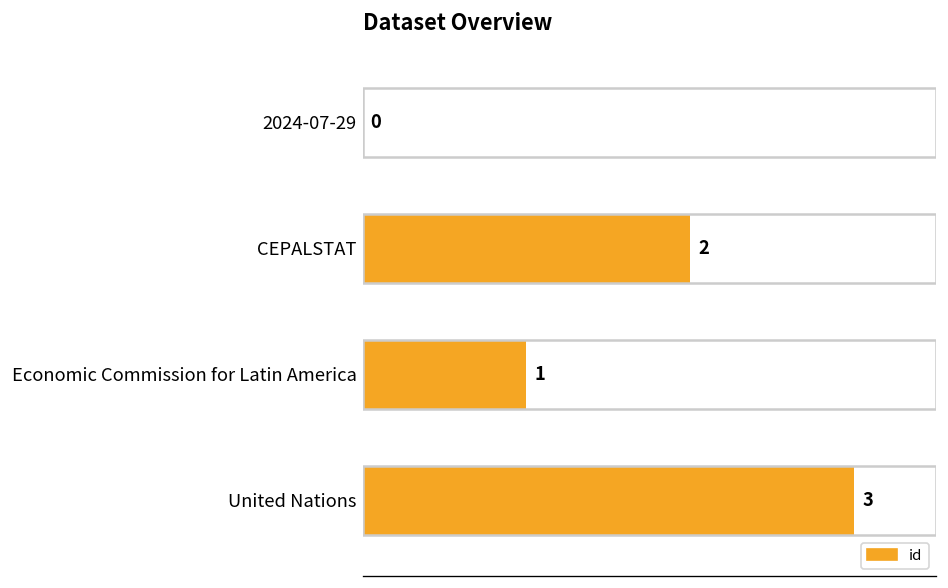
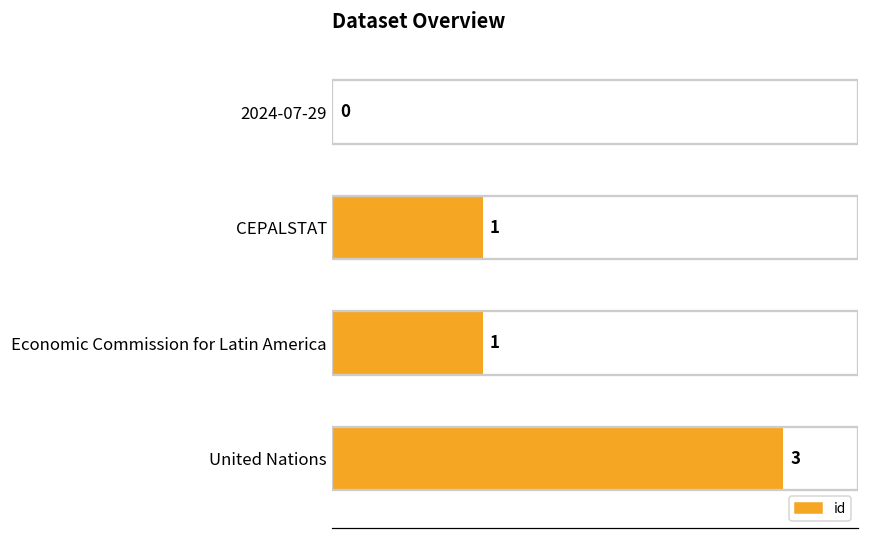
  {
    "2024-07-29": 0,
-   "CEPALSTAT": 2,
+   "CEPALSTAT": 1,
    "Economic Commission for Latin America": 1,
    "United Nations": 3
  }
